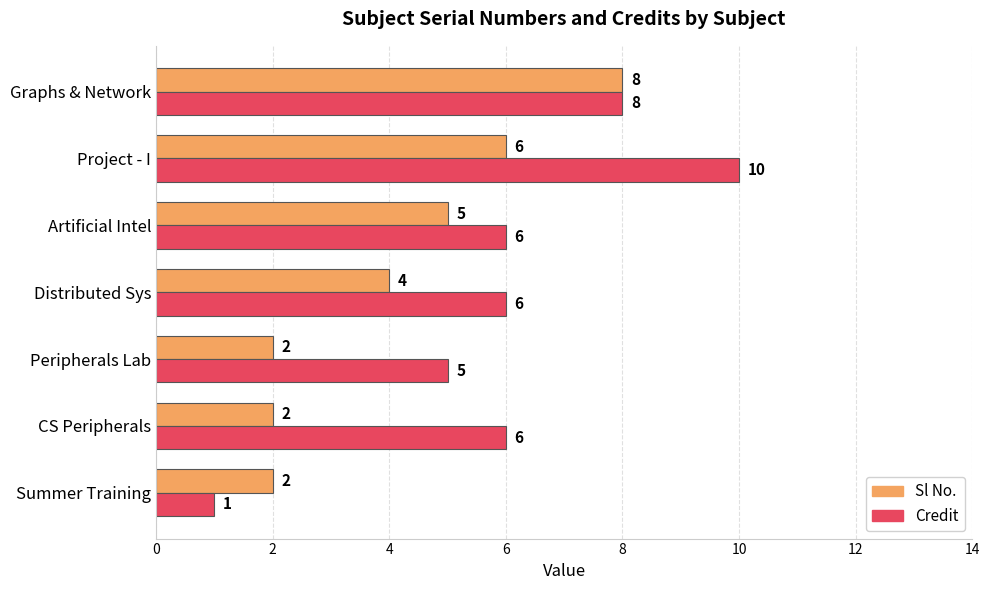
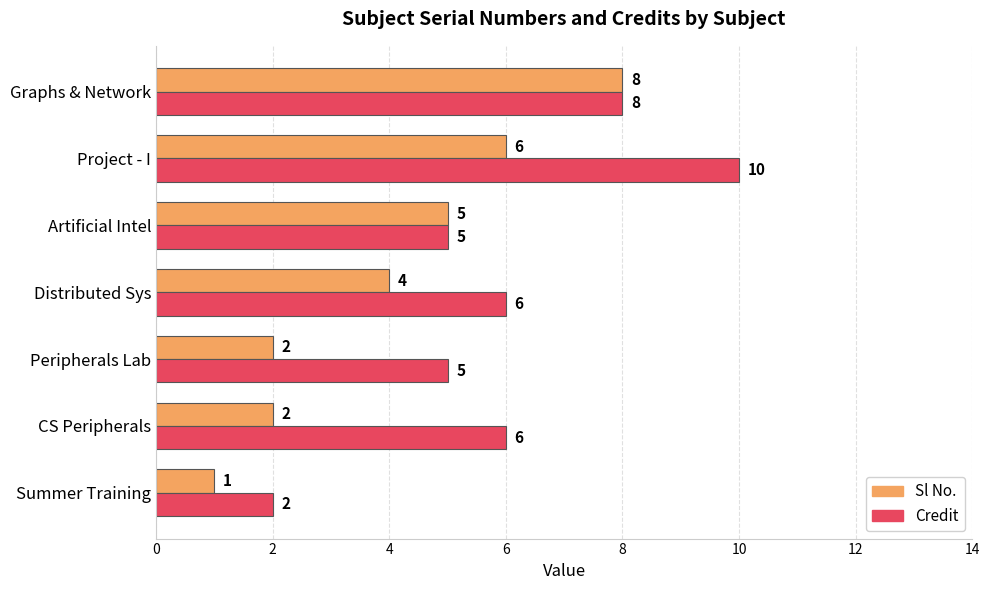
  {
    "Sl No.": {
      "Graphs & Network": 8,
      "Project - I": 6,
      "Artificial Intel": 5,
      "Distributed Sys": 4,
      "Peripherals Lab": 2,
      "CS Peripherals": 2,
-     "Summer Training": 2
+     "Summer Training": 1
    },
    "Credit": {
      "Graphs & Network": 8,
      "Project - I": 10,
-     "Artificial Intel": 6,
+     "Artificial Intel": 5,
      "Distributed Sys": 6,
      "Peripherals Lab": 5,
      "CS Peripherals": 6,
-     "Summer Training": 1
+     "Summer Training": 2
    }
  }
